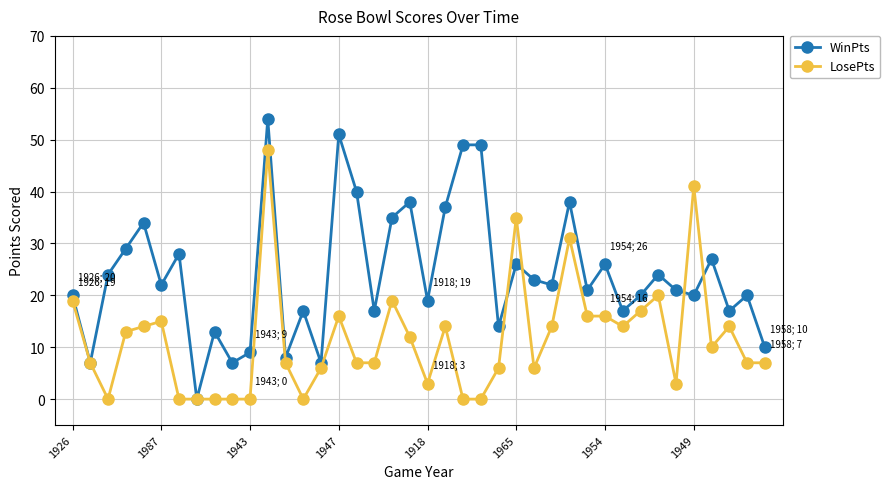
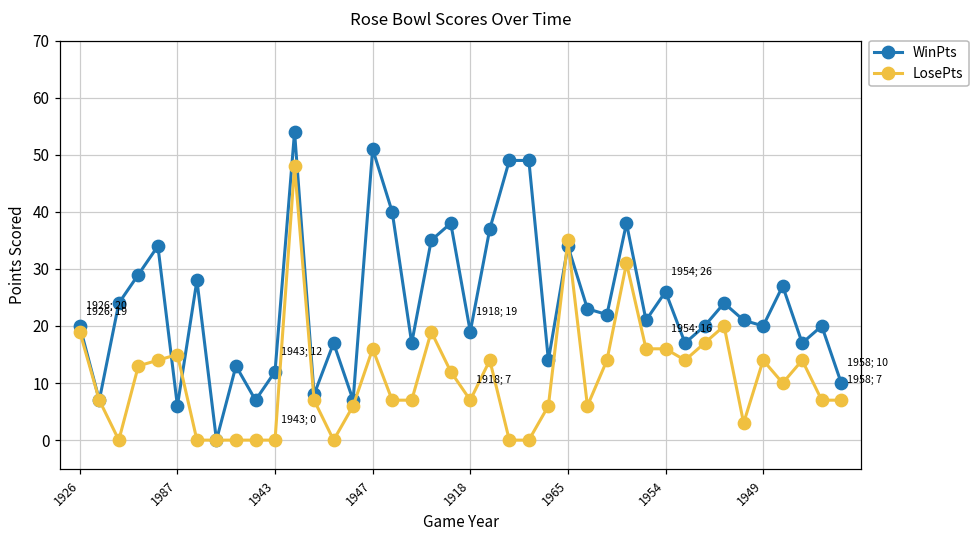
  {
    "WinPts": {
-     "1987": 22,
-     "1943": 9,
+     "1987": 6,
+     "1943": 12,
      "1918": 19,
-     "1965": 26,
+     "1965": 34,
      "1954": 26
    },
    "LosePts": {
      "1943": 0,
-     "1918": 3,
-     "1949": 41
+     "1918": 7,
+     "1949": 14
    }
  }
